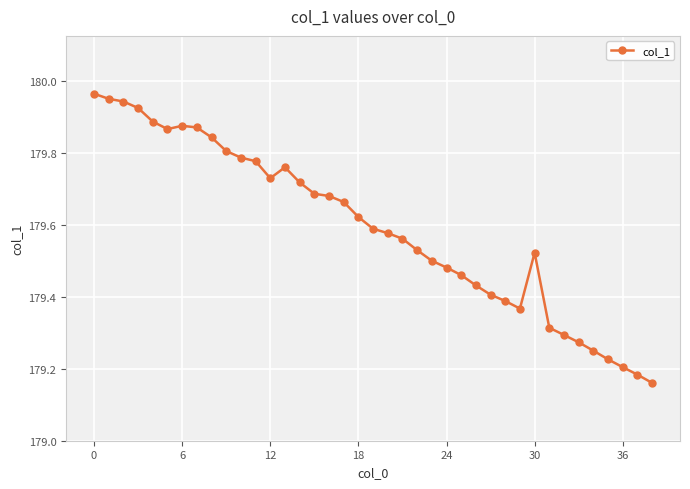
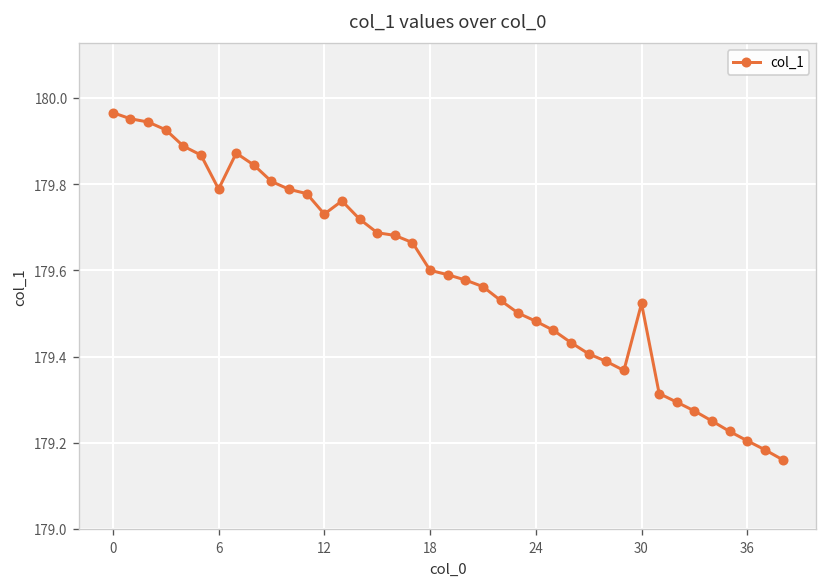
  {
    "0": 179.97,
-   "6": 179.88,
+   "6": 179.79,
    "12": 179.73,
-   "18": 179.62,
+   "18": 179.60,
    "24": 179.48,
    "30": 179.52,
    "36": 179.20
  }
